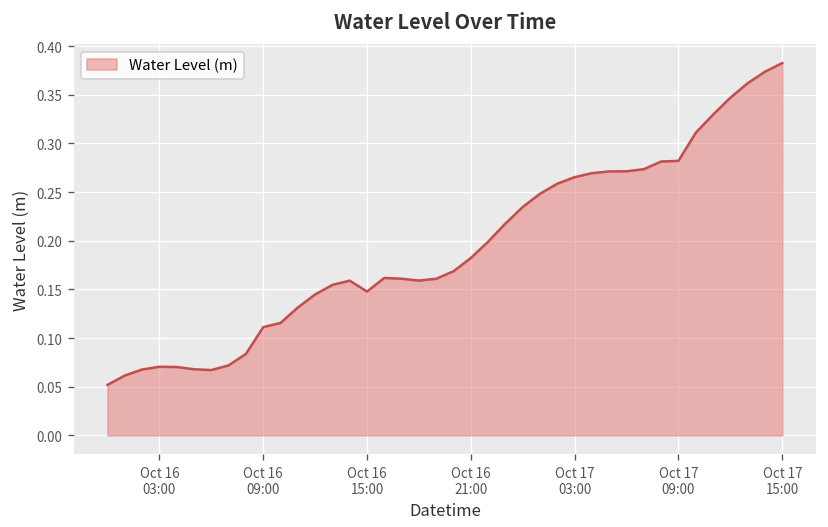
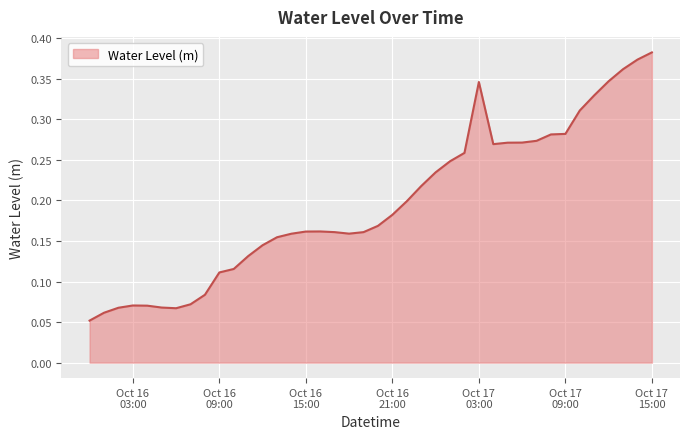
  {
    "Oct 16 03:00": 0.07,
    "Oct 16 09:00": 0.11,
-   "Oct 16 15:00": 0.15,
+   "Oct 16 15:00": 0.16,
    "Oct 16 21:00": 0.18,
-   "Oct 17 03:00": 0.27,
+   "Oct 17 03:00": 0.35,
    "Oct 17 09:00": 0.28,
    "Oct 17 15:00": 0.38
  }
